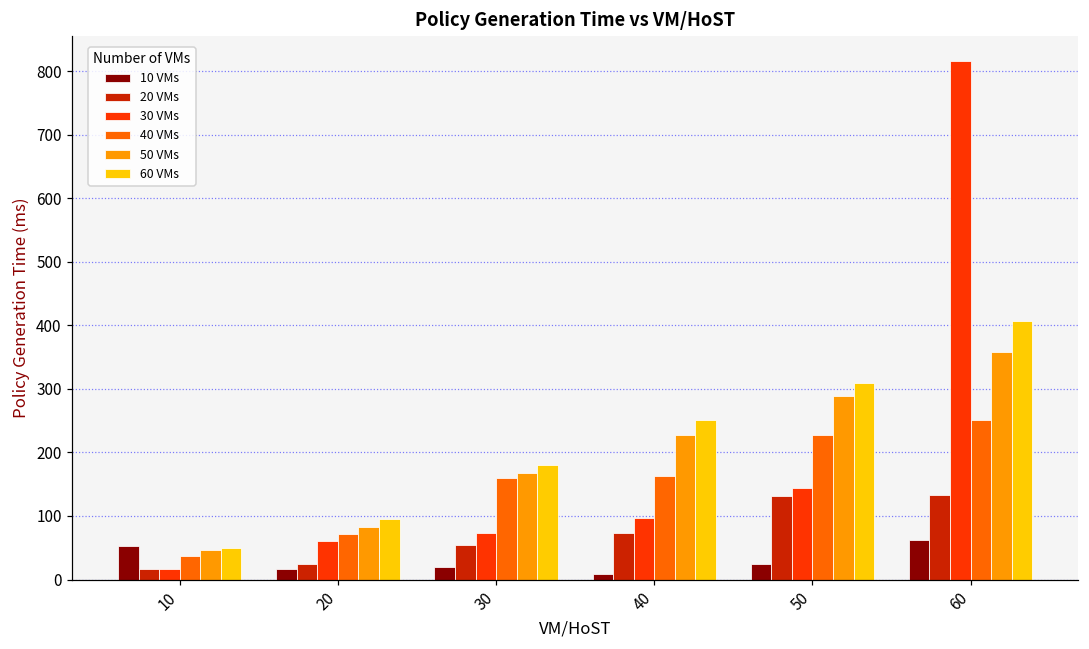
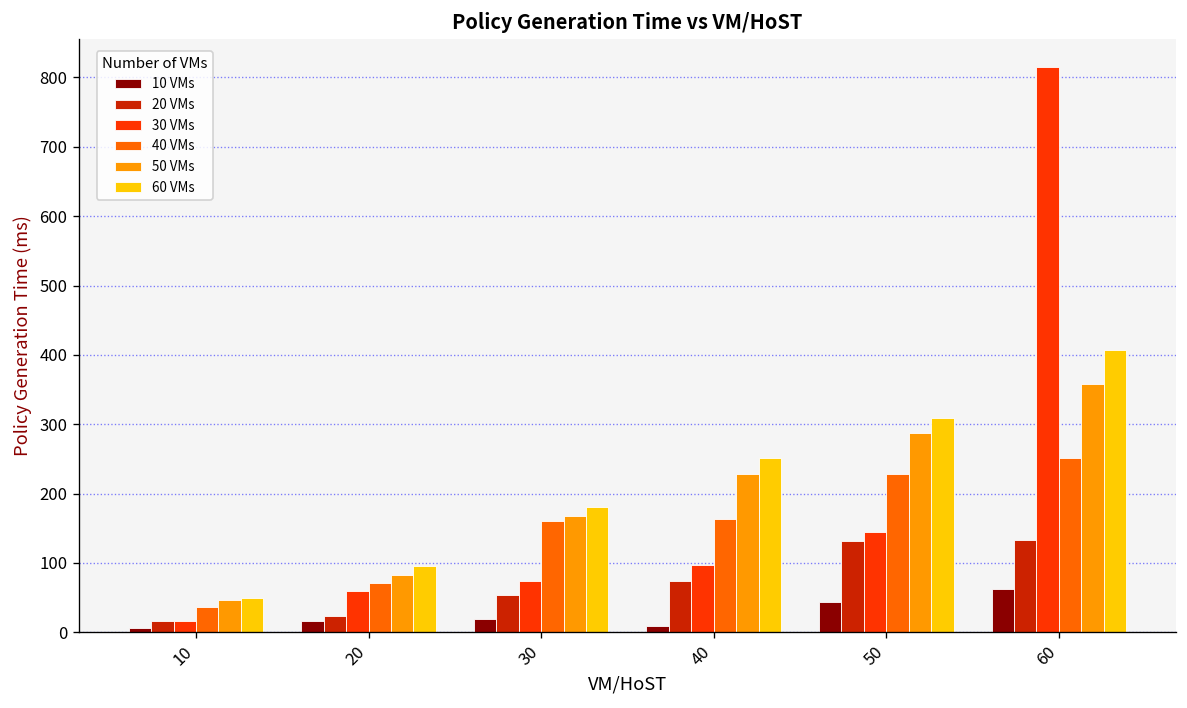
  {
    "10 VMs": {
-     "10": 50,
+     "10": 10,
      "20": 20,
      "30": 20,
      "40": 10,
-     "50": 30,
+     "50": 40,
      "60": 60
    }
  }
